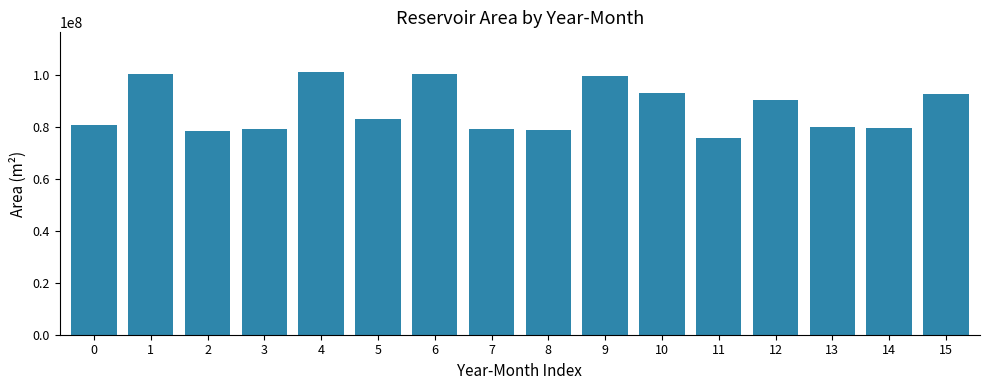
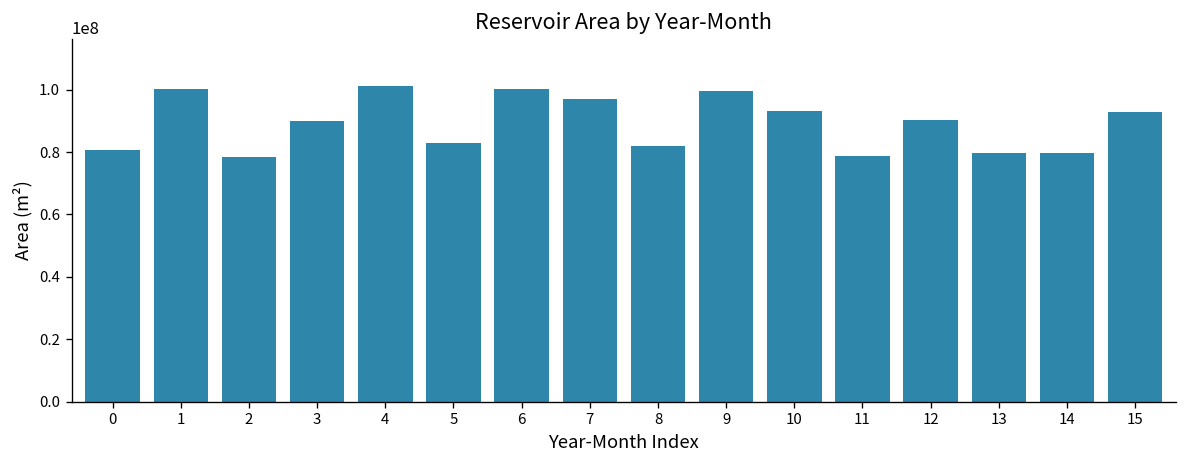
  {
    "0": 81000000,
    "1": 100000000,
    "2": 78000000,
-   "3": 79000000,
+   "3": 90000000,
    "4": 101000000,
    "5": 83000000,
    "6": 100000000,
-   "7": 79000000,
-   "8": 79000000,
+   "7": 97000000,
+   "8": 82000000,
    "9": 99000000,
    "10": 93000000,
-   "11": 76000000,
+   "11": 79000000,
    "12": 90000000,
    "13": 80000000,
    "14": 80000000,
    "15": 93000000
  }
